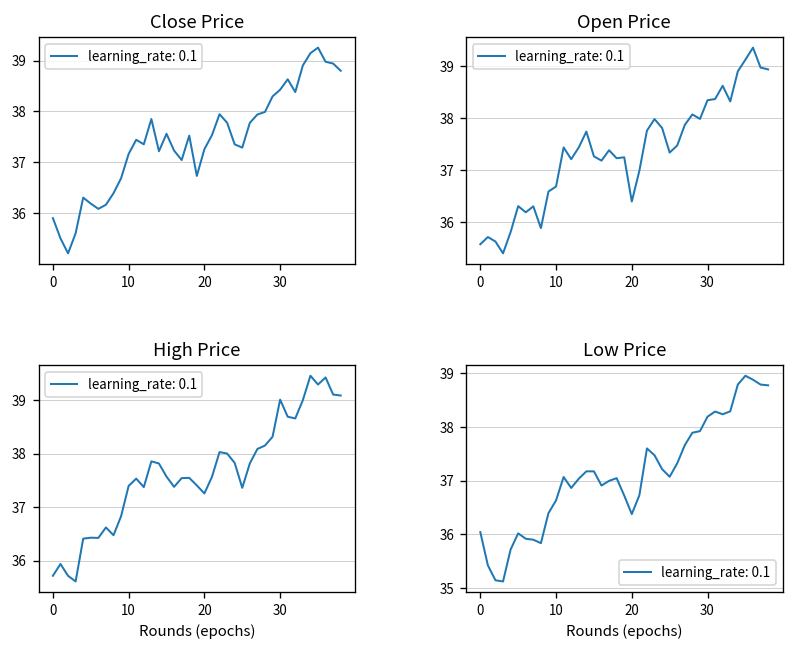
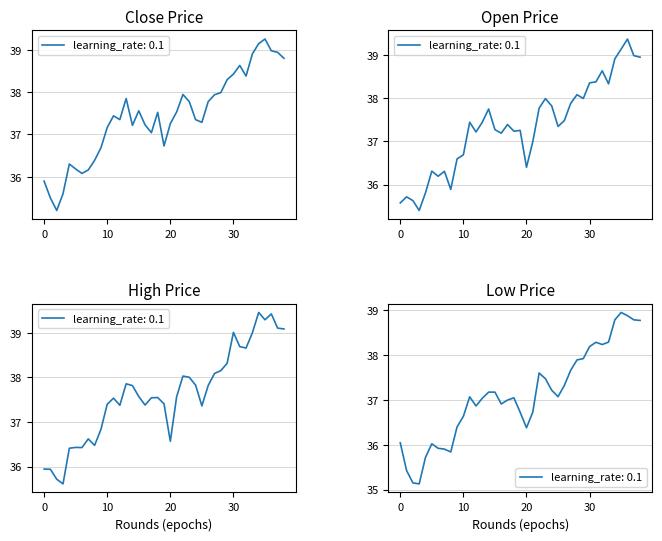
  {
    "Close Price": {
      "0": 35.9,
      "10": 37.2,
      "20": 37.3,
      "30": 38.4
    },
    "Open Price": {
      "0": 35.6,
      "10": 36.7,
      "20": 36.4,
      "30": 38.3
    },
    "High Price": {
-     "0": 35.7,
+     "0": 35.9,
      "10": 37.4,
-     "20": 37.3,
+     "20": 36.6,
      "30": 39.0
    },
    "Low Price": {
      "0": 36.0,
      "10": 36.6,
      "20": 36.4,
      "30": 38.2
    }
  }
